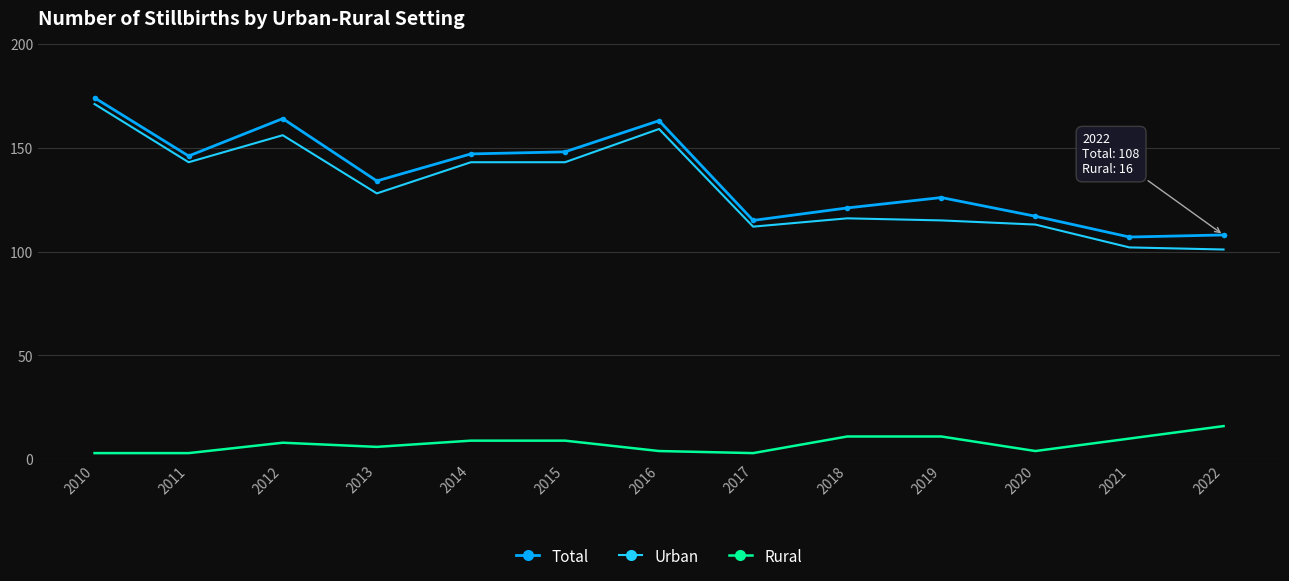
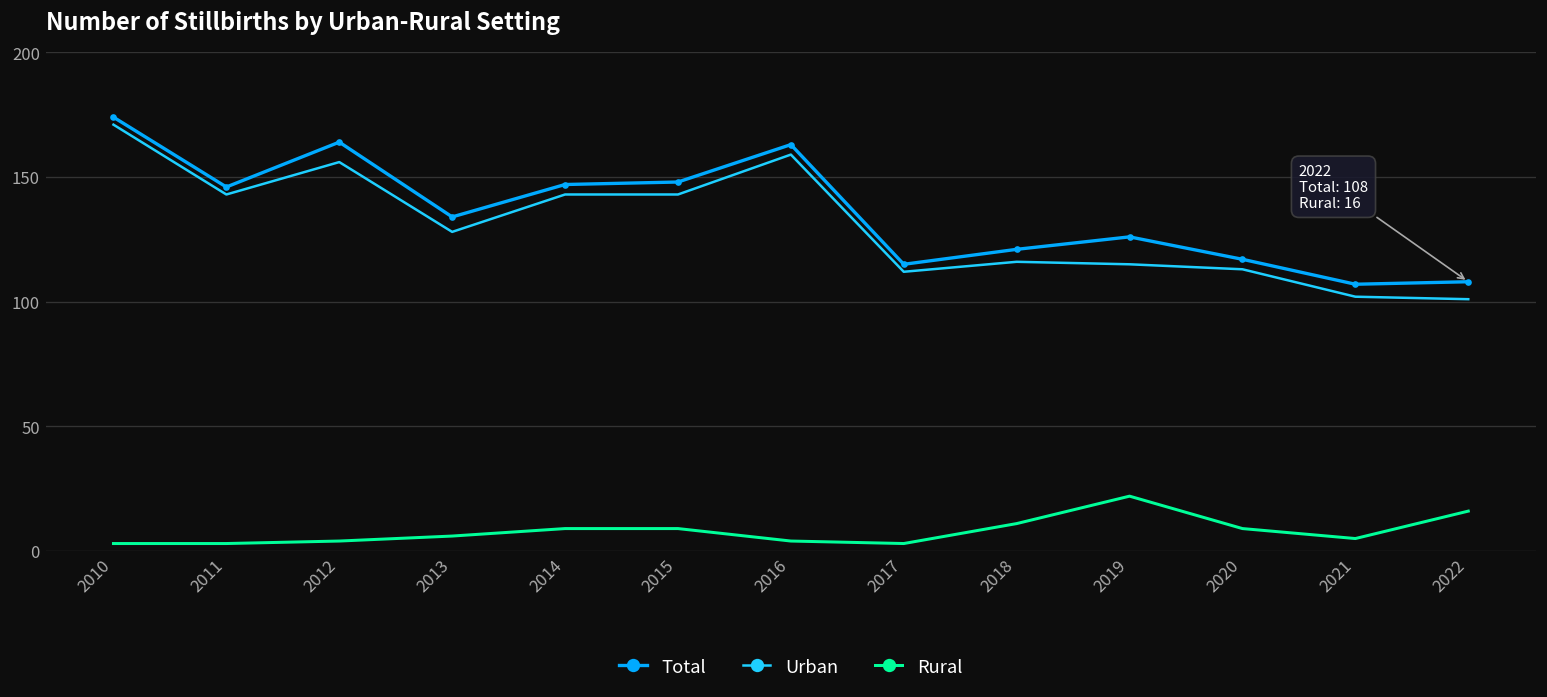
  {
    "Rural": {
      "2010": 3,
      "2011": 3,
-     "2012": 8,
+     "2012": 4,
      "2013": 6,
      "2014": 9,
      "2015": 9,
      "2016": 4,
      "2017": 3,
      "2018": 11,
-     "2019": 11,
-     "2020": 4,
-     "2021": 10,
+     "2019": 22,
+     "2020": 9,
+     "2021": 5,
      "2022": 16
    }
  }
